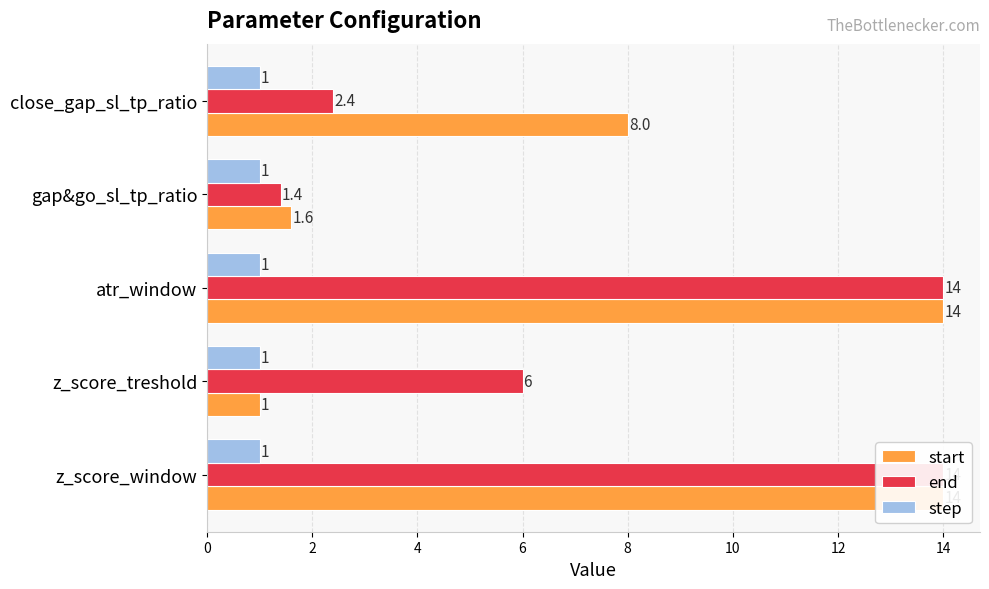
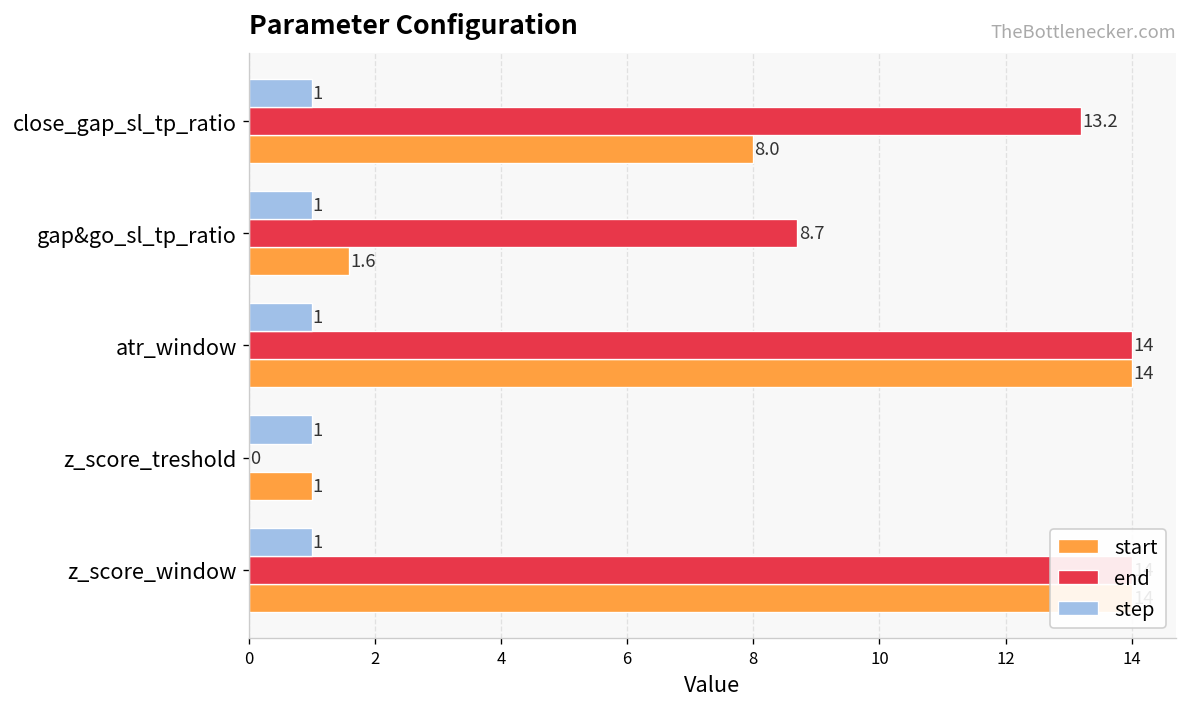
  {
    "start": {
      "close_gap_sl_tp_ratio": 8.0,
      "gap&go_sl_tp_ratio": 1.6,
      "atr_window": 14,
      "z_score_treshold": 1
    },
    "end": {
-     "close_gap_sl_tp_ratio": 2.4,
-     "gap&go_sl_tp_ratio": 1.4,
+     "close_gap_sl_tp_ratio": 13.2,
+     "gap&go_sl_tp_ratio": 8.7,
      "atr_window": 14,
-     "z_score_treshold": 6
+     "z_score_treshold": 0
    },
    "step": {
      "close_gap_sl_tp_ratio": 1,
      "gap&go_sl_tp_ratio": 1,
      "atr_window": 1,
      "z_score_treshold": 1,
      "z_score_window": 1
    }
  }
